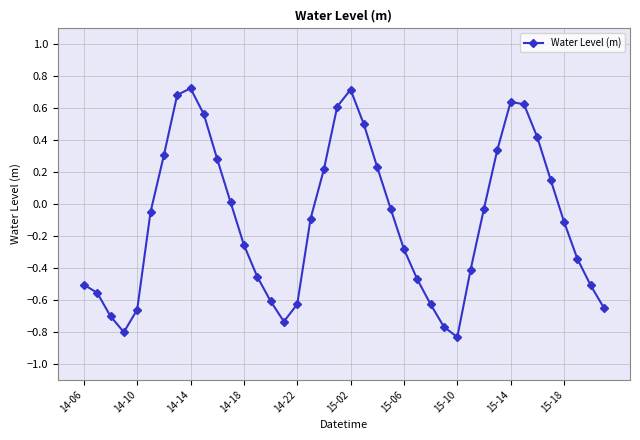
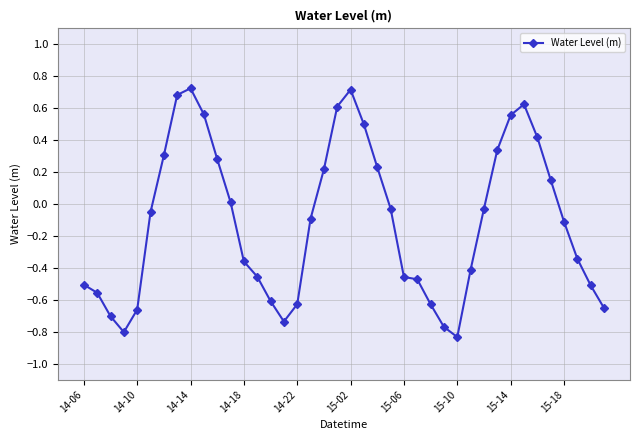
  {
    "14-06": -0.51,
    "14-10": -0.66,
    "14-14": 0.72,
-   "14-18": -0.26,
+   "14-18": -0.36,
    "14-22": -0.63,
    "15-02": 0.72,
-   "15-06": -0.28,
+   "15-06": -0.46,
    "15-10": -0.83,
-   "15-14": 0.64,
+   "15-14": 0.56,
    "15-18": -0.11
  }
